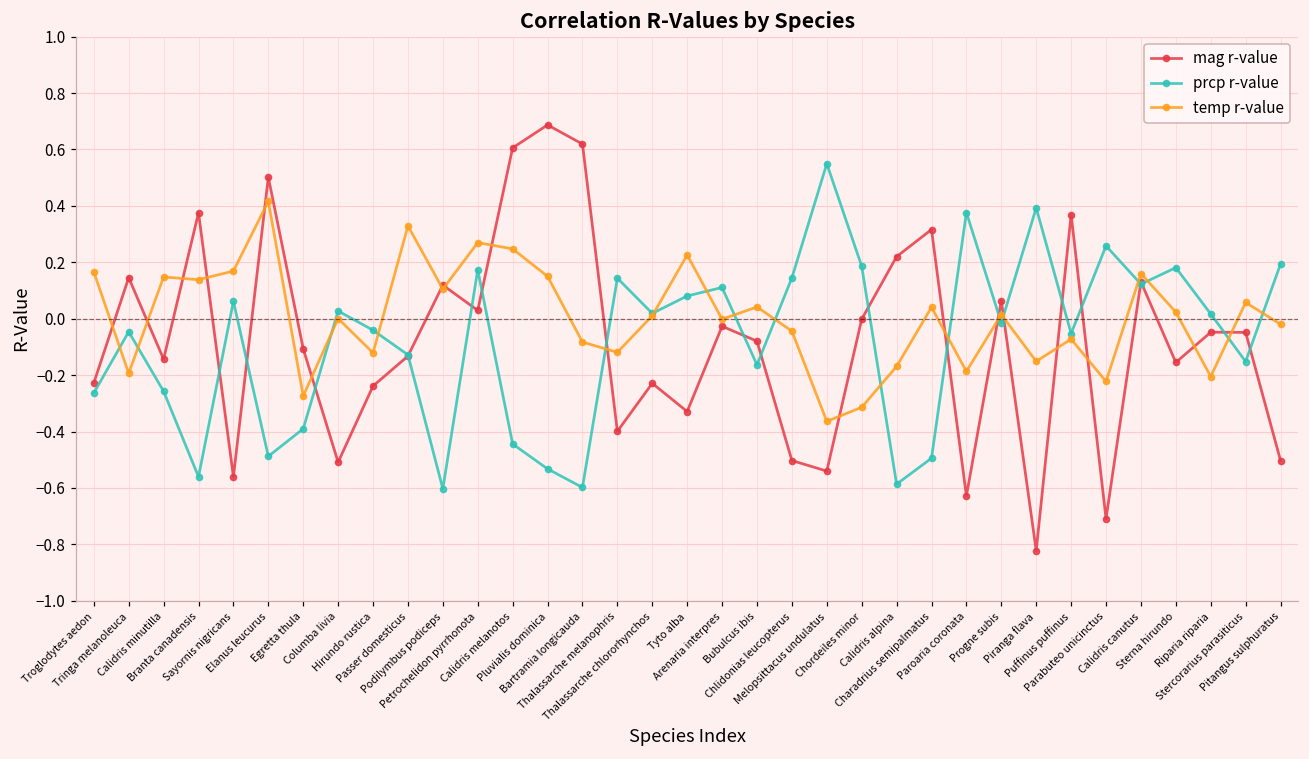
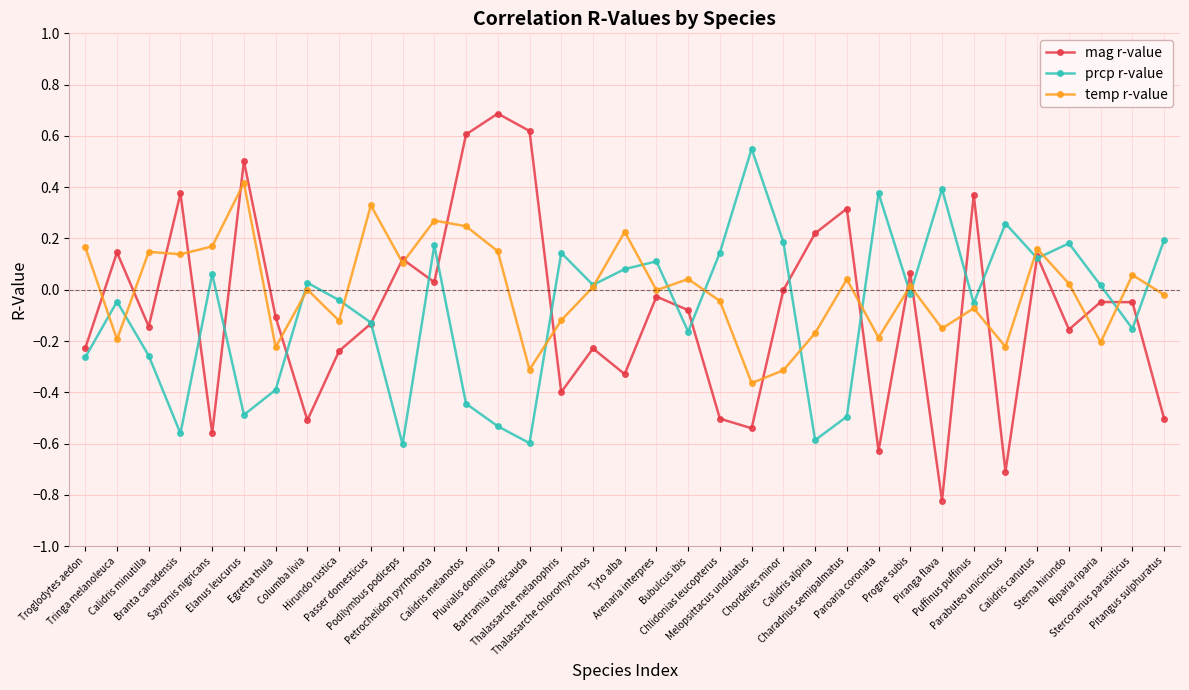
  {
    "mag r-value": {
      "Troglodytes aedon": -0.23,
      "Tringa melanoleuca": 0.15,
      "Calidris minutilla": -0.14,
      "Branta canadensis": 0.38,
      "Sayornis nigricans": -0.56,
      "Elanus leucurus": 0.50,
      "Egretta thula": -0.11,
      "Columba livia": -0.51,
      "Hirundo rustica": -0.24,
      "Podilymbus podiceps": 0.12,
      "Petrochelidon pyrrhonota": 0.03,
      "Calidris melanotos": 0.61,
      "Pluvialis dominica": 0.69,
      "Bartramia longicauda": 0.62,
      "Thalassarche melanophris": -0.40,
      "Thalassarche chlororhynchos": -0.23,
      "Tyto alba": -0.33,
      "Arenaria interpres": -0.03,
      "Bubulcus ibis": -0.08,
      "Chlidonias leucopterus": -0.50,
      "Melopsittacus undulatus": -0.54,
      "Chordeiles minor": 0.00,
      "Calidris alpina": 0.22,
      "Charadrius semipalmatus": 0.32,
      "Paroaria coronata": -0.63,
      "Progne subis": 0.06,
      "Piranga flava": -0.82,
      "Puffinus puffinus": 0.37,
      "Parabuteo unicinctus": -0.71,
      "Sterna hirundo": -0.16,
      "Riparia riparia": -0.05,
      "Stercorarius parasiticus": -0.05,
      "Pitangus sulphuratus": -0.50
    },
    "prcp r-value": {
      "Troglodytes aedon": -0.26,
      "Tringa melanoleuca": -0.05,
      "Calidris minutilla": -0.26,
      "Branta canadensis": -0.56,
      "Sayornis nigricans": 0.06,
      "Elanus leucurus": -0.49,
      "Egretta thula": -0.39,
      "Columba livia": 0.03,
      "Hirundo rustica": -0.04,
      "Podilymbus podiceps": -0.60,
      "Petrochelidon pyrrhonota": 0.17,
      "Calidris melanotos": -0.44,
      "Pluvialis dominica": -0.53,
      "Bartramia longicauda": -0.60,
      "Thalassarche melanophris": 0.14,
      "Tyto alba": 0.08,
      "Arenaria interpres": 0.11,
      "Bubulcus ibis": -0.16,
      "Chlidonias leucopterus": 0.14,
      "Melopsittacus undulatus": 0.55,
      "Chordeiles minor": 0.19,
      "Calidris alpina": -0.59,
      "Charadrius semipalmatus": -0.49,
      "Paroaria coronata": 0.38,
      "Progne subis": -0.01,
      "Piranga flava": 0.39,
      "Puffinus puffinus": -0.05,
      "Parabuteo unicinctus": 0.26,
      "Sterna hirundo": 0.18,
      "Riparia riparia": 0.02,
      "Stercorarius parasiticus": -0.15,
      "Pitangus sulphuratus": 0.19
    },
    "temp r-value": {
      "Troglodytes aedon": 0.17,
      "Tringa melanoleuca": -0.19,
      "Calidris minutilla": 0.15,
      "Branta canadensis": 0.14,
      "Sayornis nigricans": 0.17,
      "Elanus leucurus": 0.42,
-     "Egretta thula": -0.27,
+     "Egretta thula": -0.22,
      "Columba livia": 0.00,
      "Hirundo rustica": -0.12,
      "Passer domesticus": 0.33,
      "Podilymbus podiceps": 0.11,
      "Petrochelidon pyrrhonota": 0.27,
      "Calidris melanotos": 0.25,
      "Pluvialis dominica": 0.15,
-     "Bartramia longicauda": -0.08,
+     "Bartramia longicauda": -0.31,
      "Thalassarche melanophris": -0.12,
      "Tyto alba": 0.23,
      "Arenaria interpres": 0.00,
      "Bubulcus ibis": 0.04,
      "Chlidonias leucopterus": -0.04,
      "Melopsittacus undulatus": -0.36,
      "Chordeiles minor": -0.31,
      "Calidris alpina": -0.17,
      "Charadrius semipalmatus": 0.04,
      "Paroaria coronata": -0.19,
      "Progne subis": 0.01,
      "Piranga flava": -0.15,
      "Puffinus puffinus": -0.07,
      "Parabuteo unicinctus": -0.22,
      "Calidris canutus": 0.16,
      "Sterna hirundo": 0.02,
      "Riparia riparia": -0.20,
      "Stercorarius parasiticus": 0.06,
      "Pitangus sulphuratus": -0.02
    }
  }
